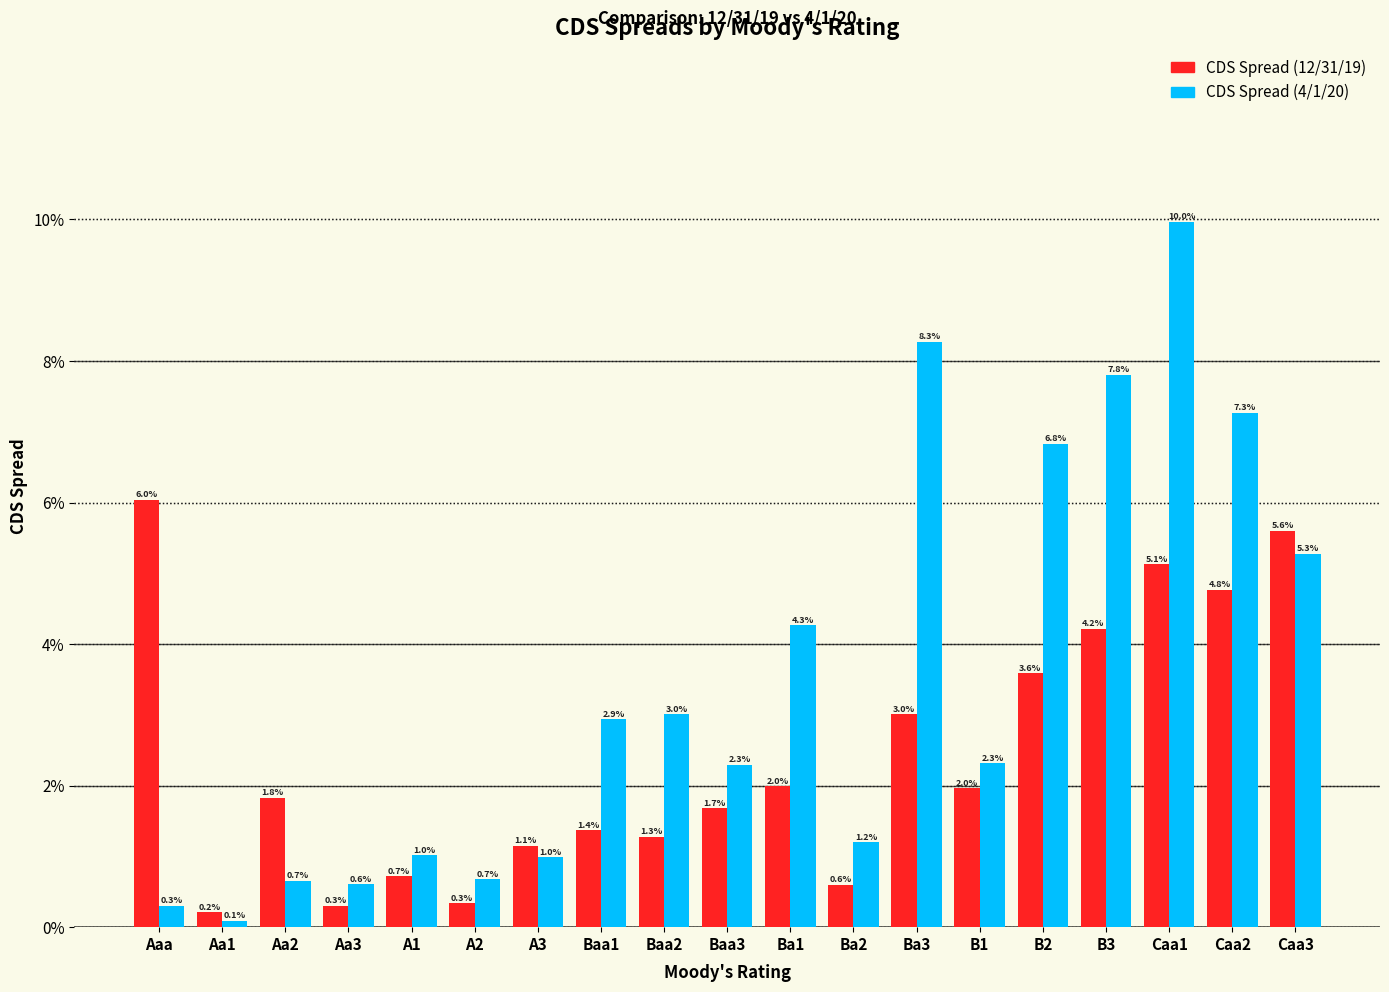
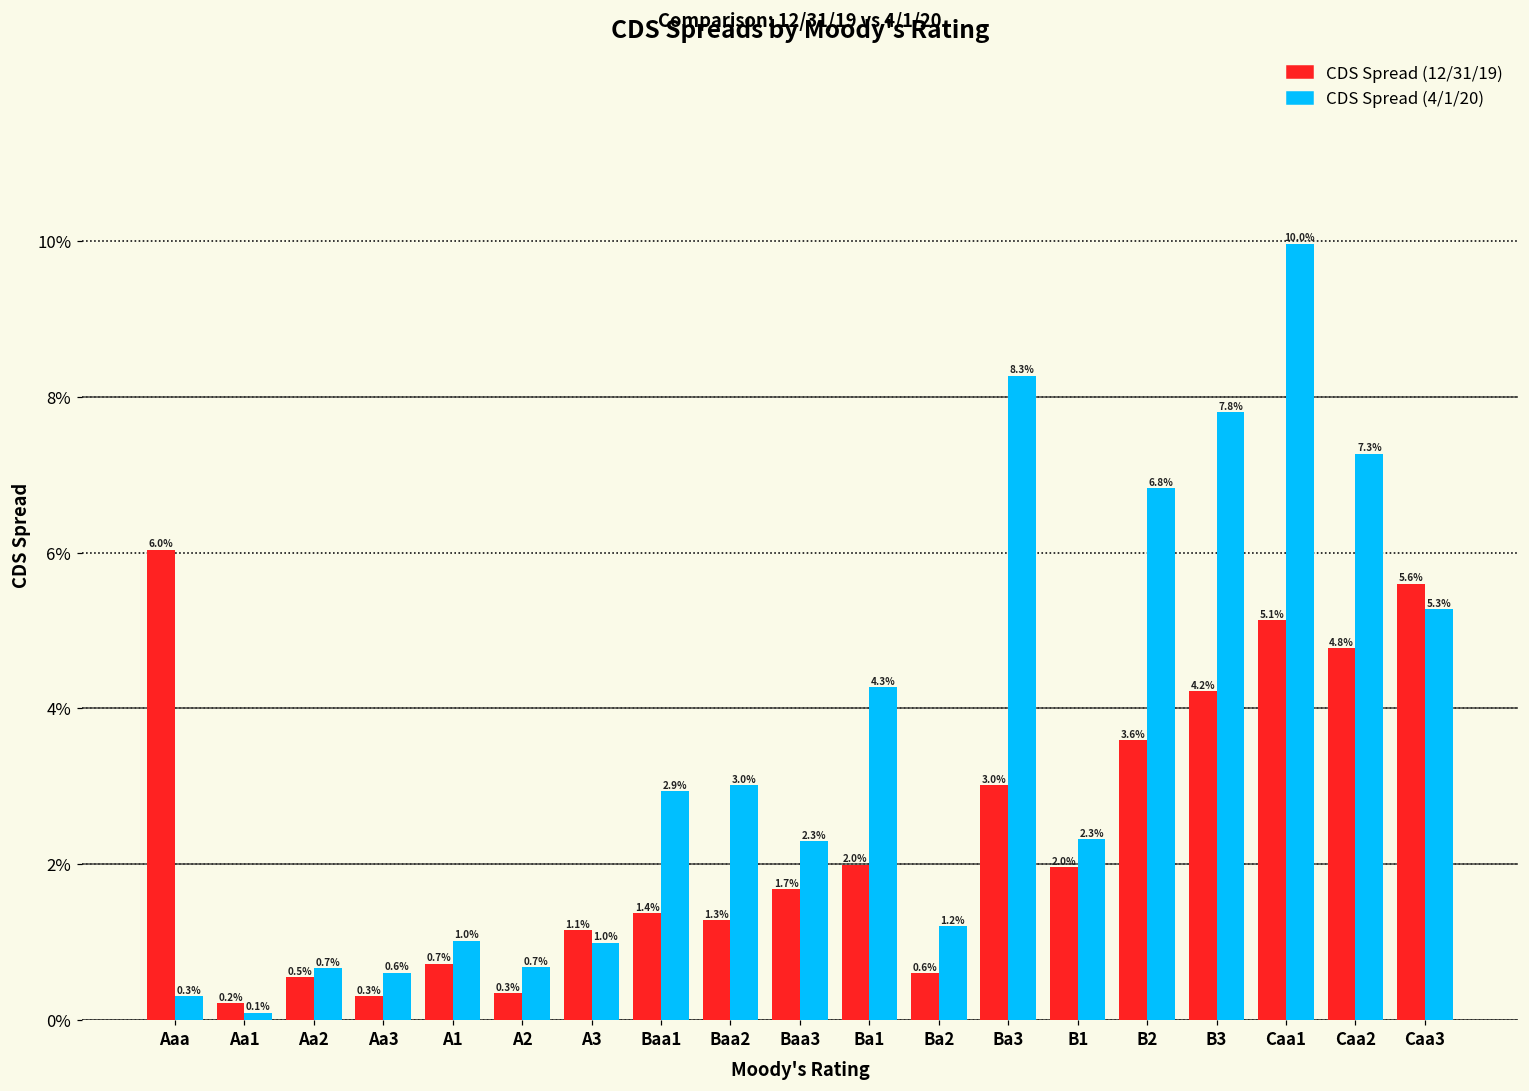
  {
    "CDS Spread (12/31/19)": {
      "Aaa": "6.0%",
      "Aa1": "0.2%",
-     "Aa2": "1.8%",
+     "Aa2": "0.5%",
      "Aa3": "0.3%",
      "A1": "0.7%",
      "A2": "0.3%",
      "A3": "1.1%",
      "Baa1": "1.4%",
      "Baa2": "1.3%",
      "Baa3": "1.7%",
      "Ba1": "2.0%",
      "Ba2": "0.6%",
      "Ba3": "3.0%",
      "B1": "2.0%",
      "B2": "3.6%",
      "B3": "4.2%",
      "Caa1": "5.1%",
      "Caa2": "4.8%",
      "Caa3": "5.6%"
    },
    "CDS Spread (4/1/20)": {
      "Aaa": "0.3%",
      "Aa1": "0.1%",
      "Aa2": "0.7%",
      "Aa3": "0.6%",
      "A1": "1.0%",
      "A2": "0.7%",
      "A3": "1.0%",
      "Baa1": "2.9%",
      "Baa2": "3.0%",
      "Baa3": "2.3%",
      "Ba1": "4.3%",
      "Ba2": "1.2%",
      "Ba3": "8.3%",
      "B1": "2.3%",
      "B2": "6.8%",
      "B3": "7.8%",
      "Caa1": "10.0%",
      "Caa2": "7.3%",
      "Caa3": "5.3%"
    }
  }
